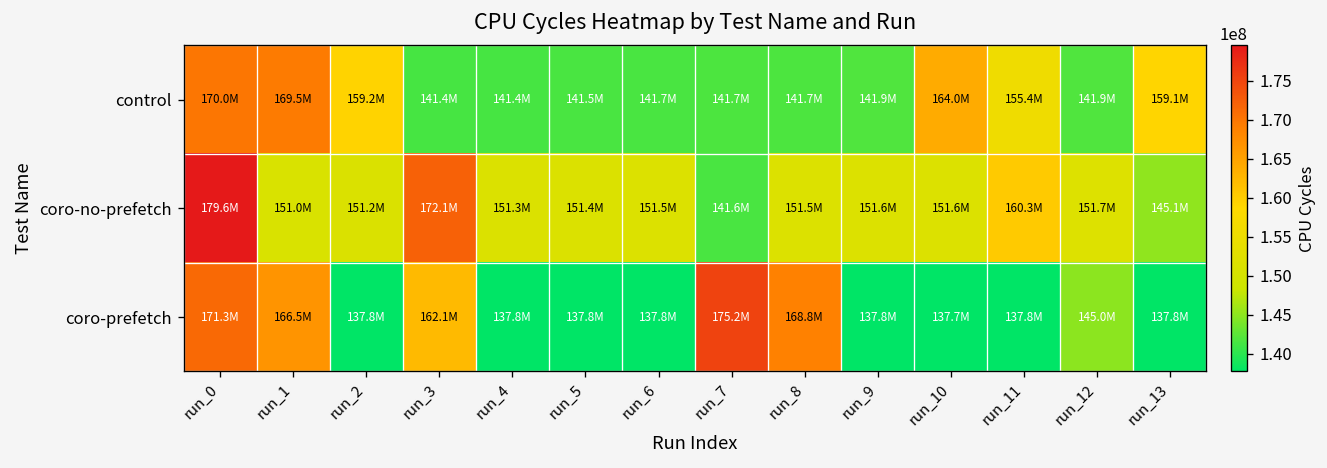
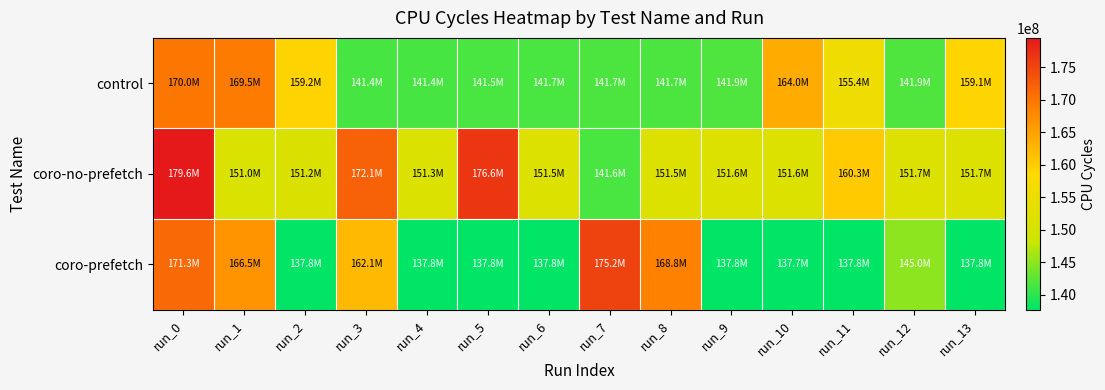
  {
    "control": {
      "run_0": "170.0M",
      "run_1": "169.5M",
      "run_2": "159.2M",
      "run_3": "141.4M",
      "run_4": "141.4M",
      "run_5": "141.5M",
      "run_6": "141.7M",
      "run_7": "141.7M",
      "run_8": "141.7M",
      "run_9": "141.9M",
      "run_10": "164.0M",
      "run_11": "155.4M",
      "run_12": "141.9M",
      "run_13": "159.1M"
    },
    "coro-no-prefetch": {
      "run_0": "179.6M",
      "run_1": "151.0M",
      "run_2": "151.2M",
      "run_3": "172.1M",
      "run_4": "151.3M",
-     "run_5": "151.4M",
+     "run_5": "176.6M",
      "run_6": "151.5M",
      "run_7": "141.6M",
      "run_8": "151.5M",
      "run_9": "151.6M",
      "run_10": "151.6M",
      "run_11": "160.3M",
      "run_12": "151.7M",
-     "run_13": "145.1M"
+     "run_13": "151.7M"
    },
    "coro-prefetch": {
      "run_0": "171.3M",
      "run_1": "166.5M",
      "run_2": "137.8M",
      "run_3": "162.1M",
      "run_4": "137.8M",
      "run_5": "137.8M",
      "run_6": "137.8M",
      "run_7": "175.2M",
      "run_8": "168.8M",
      "run_9": "137.8M",
      "run_10": "137.7M",
      "run_11": "137.8M",
      "run_12": "145.0M",
      "run_13": "137.8M"
    }
  }
